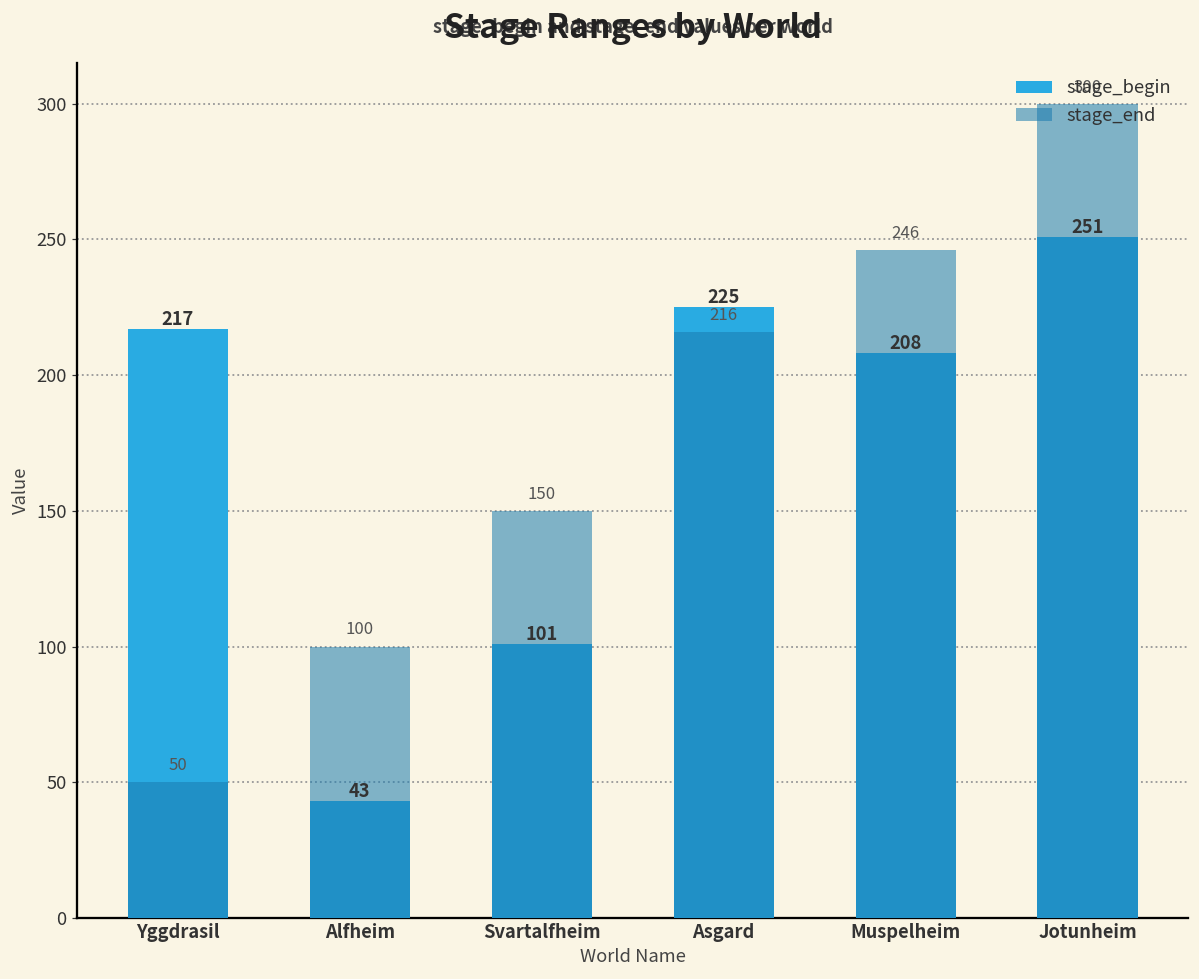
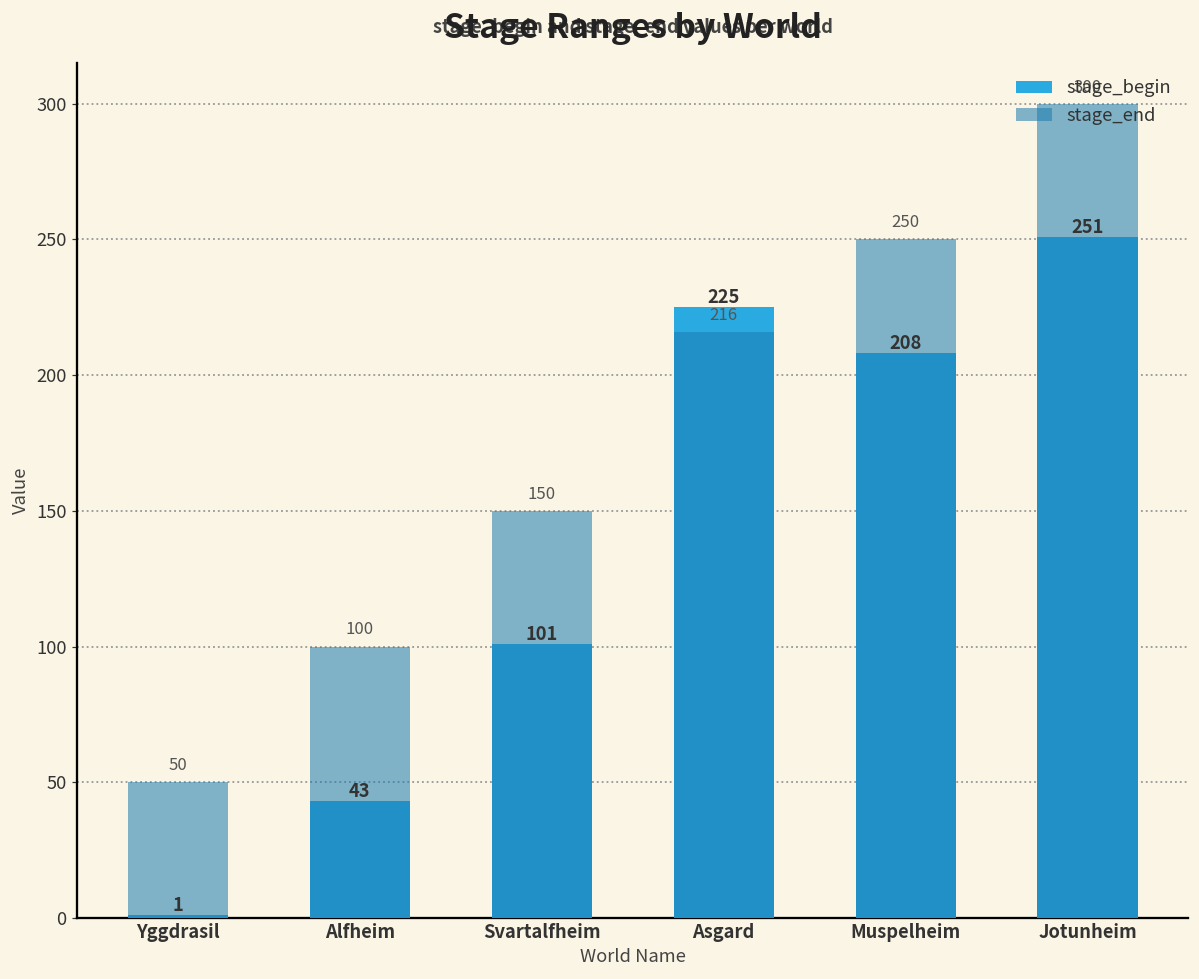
  {
    "stage_begin": {
-     "Yggdrasil": 217,
+     "Yggdrasil": 1,
      "Asgard": 225
    },
    "stage_end": {
      "Alfheim": 100,
      "Svartalfheim": 150,
-     "Muspelheim": 246,
+     "Muspelheim": 250,
      "Jotunheim": 300
    }
  }
